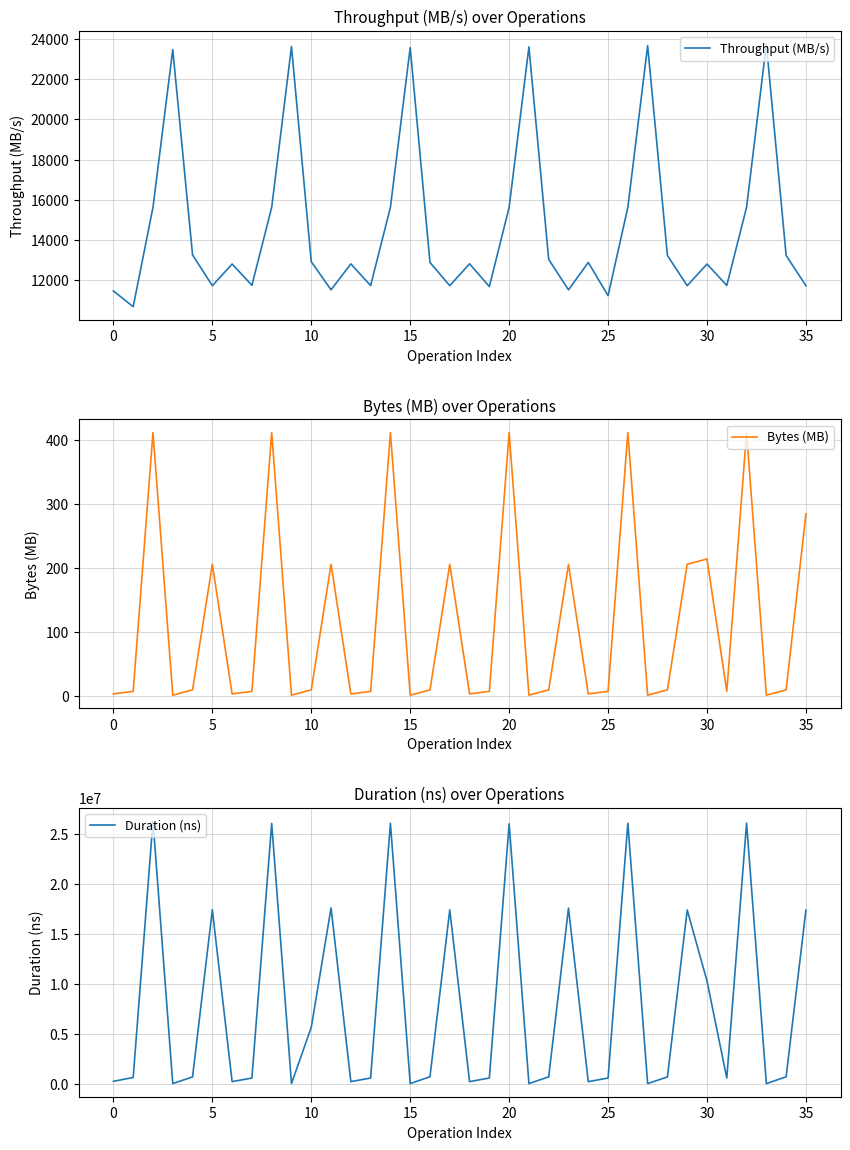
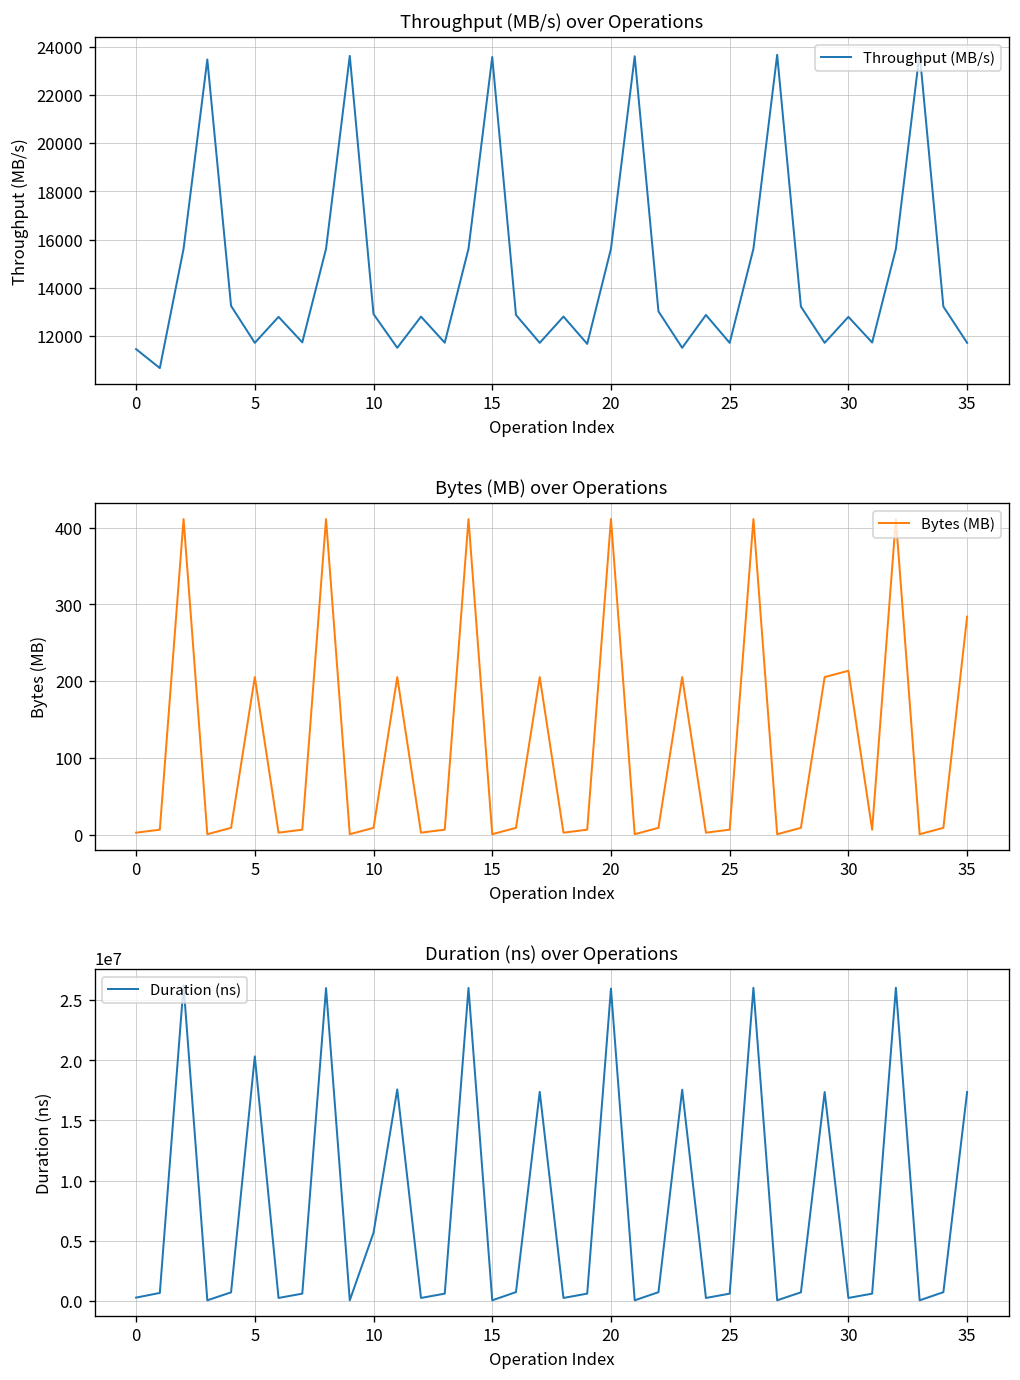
  {
    "Throughput (MB/s) over Operations": {
      "0": 11500,
      "5": 11700,
      "10": 12900,
      "15": 23600,
      "20": 15600,
-     "25": 11200,
+     "25": 11700,
      "30": 12800,
      "35": 11700
    },
    "Bytes (MB) over Operations": {
      "0": 0,
      "5": 210,
      "10": 10,
      "15": 0,
      "20": 410,
      "25": 10,
      "30": 210,
      "35": 280
    },
    "Duration (ns) over Operations": {
      "0": 300000,
-     "5": 17400000,
+     "5": 20300000,
      "10": 5700000,
      "15": 100000,
      "20": 26000000,
      "25": 600000,
-     "30": 10300000,
+     "30": 200000,
      "35": 17400000
    }
  }
